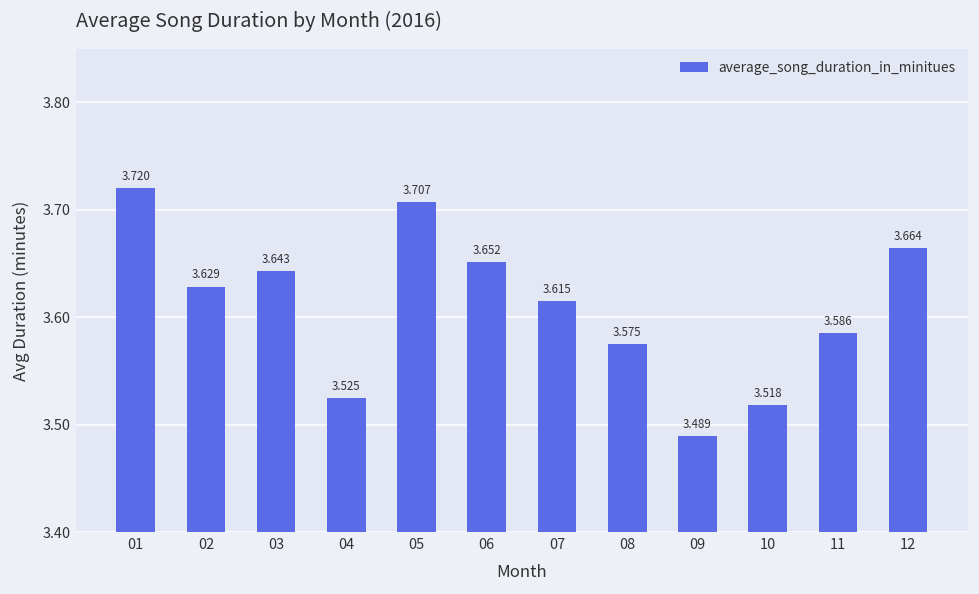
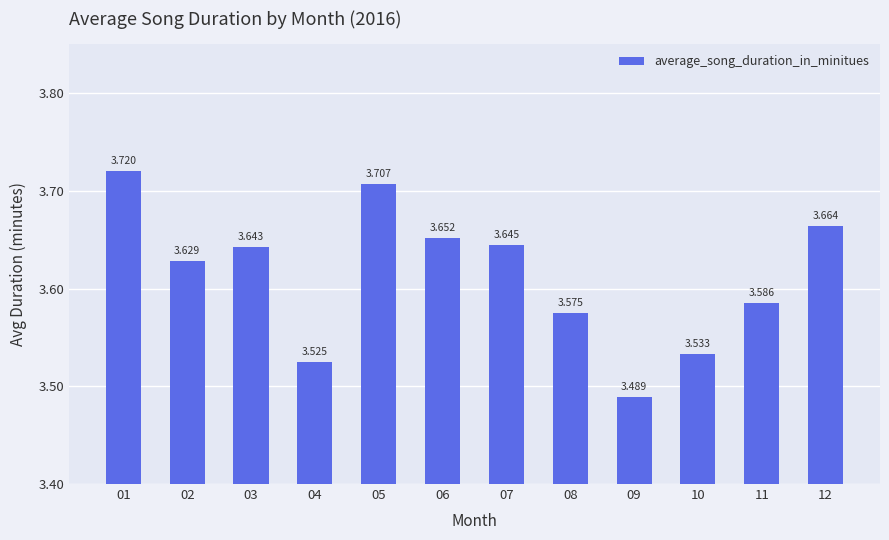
  {
    "01": 3.720,
    "02": 3.629,
    "03": 3.643,
    "04": 3.525,
    "05": 3.707,
    "06": 3.652,
-   "07": 3.615,
+   "07": 3.645,
    "08": 3.575,
    "09": 3.489,
-   "10": 3.518,
+   "10": 3.533,
    "11": 3.586,
    "12": 3.664
  }
